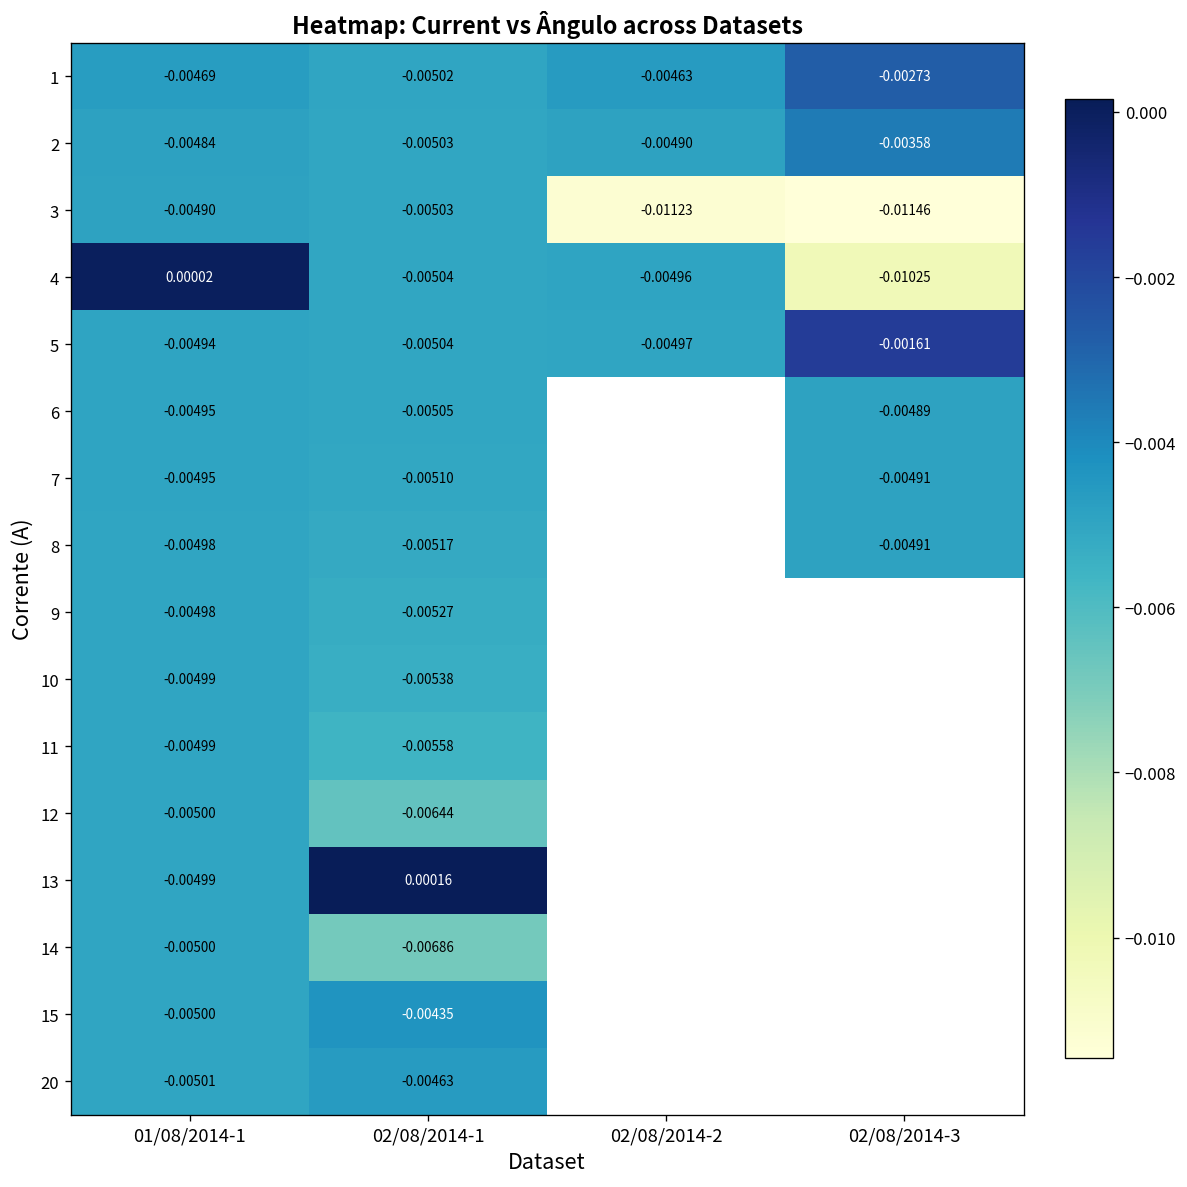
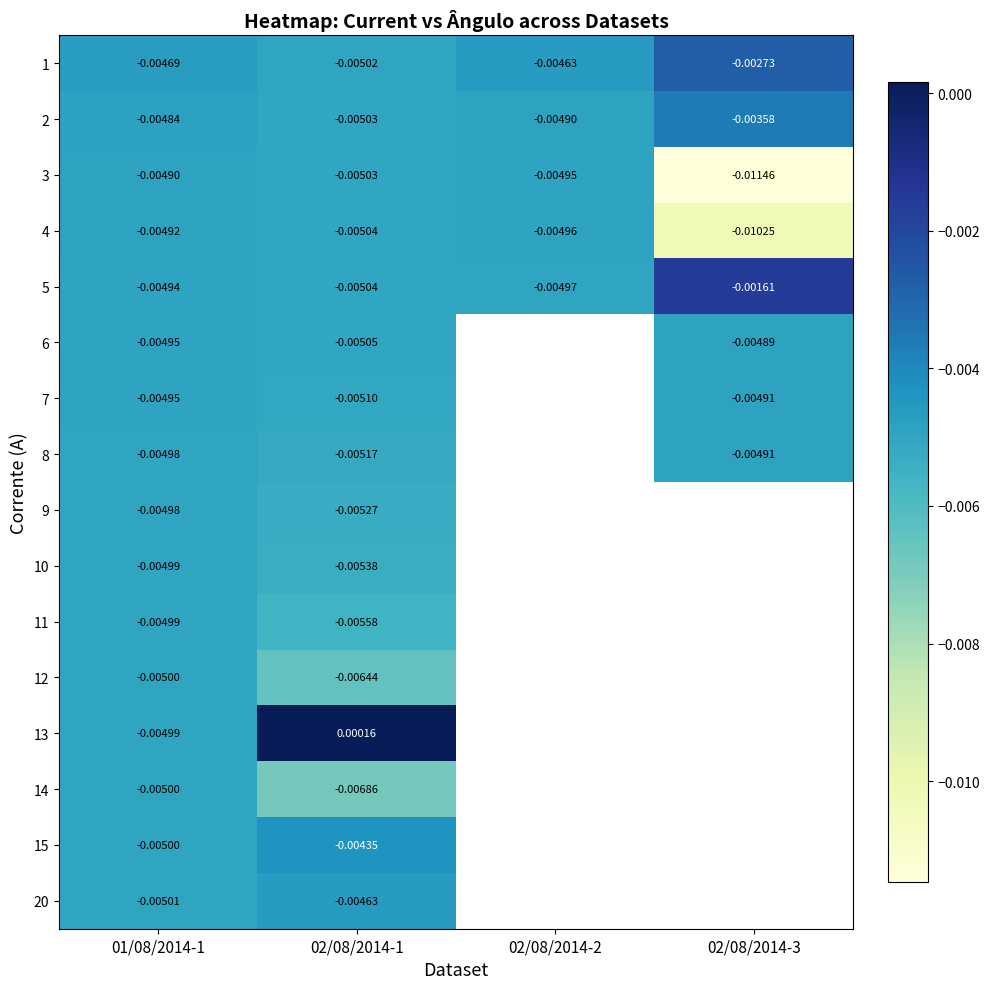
  {
    "1": {
      "01/08/2014-1": -0.00469,
      "02/08/2014-1": -0.00502,
      "02/08/2014-2": -0.00463,
      "02/08/2014-3": -0.00273
    },
    "2": {
      "01/08/2014-1": -0.00484,
      "02/08/2014-1": -0.00503,
      "02/08/2014-2": -0.00490,
      "02/08/2014-3": -0.00358
    },
    "3": {
      "01/08/2014-1": -0.00490,
      "02/08/2014-1": -0.00503,
-     "02/08/2014-2": -0.01123,
+     "02/08/2014-2": -0.00495,
      "02/08/2014-3": -0.01146
    },
    "4": {
-     "01/08/2014-1": 0.00002,
+     "01/08/2014-1": -0.00492,
      "02/08/2014-1": -0.00504,
      "02/08/2014-2": -0.00496,
      "02/08/2014-3": -0.01025
    },
    "5": {
      "01/08/2014-1": -0.00494,
      "02/08/2014-1": -0.00504,
      "02/08/2014-2": -0.00497,
      "02/08/2014-3": -0.00161
    },
    "6": {
      "01/08/2014-1": -0.00495,
      "02/08/2014-1": -0.00505,
      "02/08/2014-3": -0.00489
    },
    "7": {
      "01/08/2014-1": -0.00495,
      "02/08/2014-1": -0.00510,
      "02/08/2014-3": -0.00491
    },
    "8": {
      "01/08/2014-1": -0.00498,
      "02/08/2014-1": -0.00517,
      "02/08/2014-3": -0.00491
    },
    "9": {
      "01/08/2014-1": -0.00498,
      "02/08/2014-1": -0.00527
    },
    "10": {
      "01/08/2014-1": -0.00499,
      "02/08/2014-1": -0.00538
    },
    "11": {
      "01/08/2014-1": -0.00499,
      "02/08/2014-1": -0.00558
    },
    "12": {
      "01/08/2014-1": -0.00500,
      "02/08/2014-1": -0.00644
    },
    "13": {
      "01/08/2014-1": -0.00499,
      "02/08/2014-1": 0.00016
    },
    "14": {
      "01/08/2014-1": -0.00500,
      "02/08/2014-1": -0.00686
    },
    "15": {
      "01/08/2014-1": -0.00500,
      "02/08/2014-1": -0.00435
    },
    "20": {
      "01/08/2014-1": -0.00501,
      "02/08/2014-1": -0.00463
    }
  }
